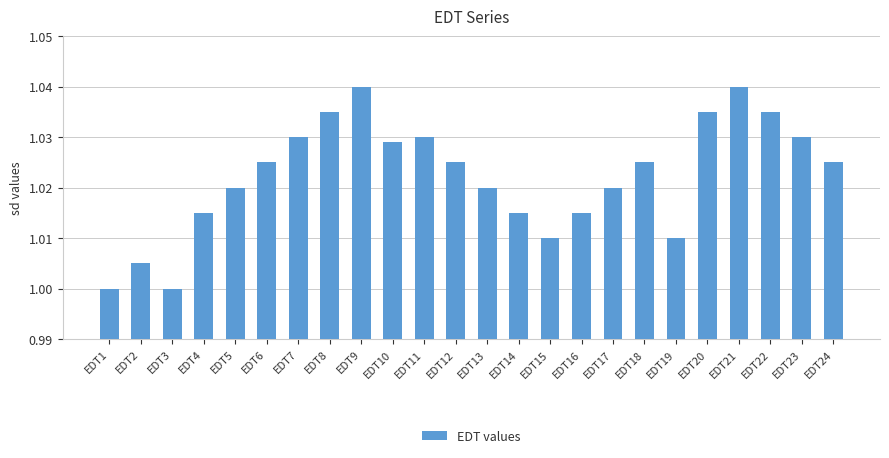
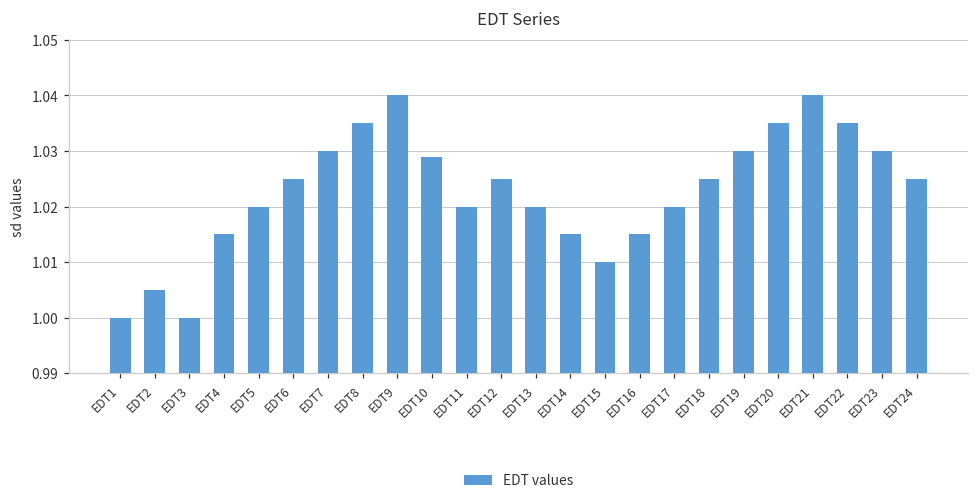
  {
    "EDT1": 1.00,
    "EDT2": 1.005,
    "EDT3": 1.00,
    "EDT4": 1.015,
    "EDT5": 1.02,
    "EDT6": 1.025,
    "EDT7": 1.03,
    "EDT8": 1.035,
    "EDT9": 1.04,
    "EDT10": 1.029,
-   "EDT11": 1.03,
+   "EDT11": 1.02,
    "EDT12": 1.025,
    "EDT13": 1.02,
    "EDT14": 1.015,
    "EDT15": 1.01,
    "EDT16": 1.015,
    "EDT17": 1.02,
    "EDT18": 1.025,
-   "EDT19": 1.01,
+   "EDT19": 1.03,
    "EDT20": 1.035,
    "EDT21": 1.04,
    "EDT22": 1.035,
    "EDT23": 1.03,
    "EDT24": 1.025
  }
